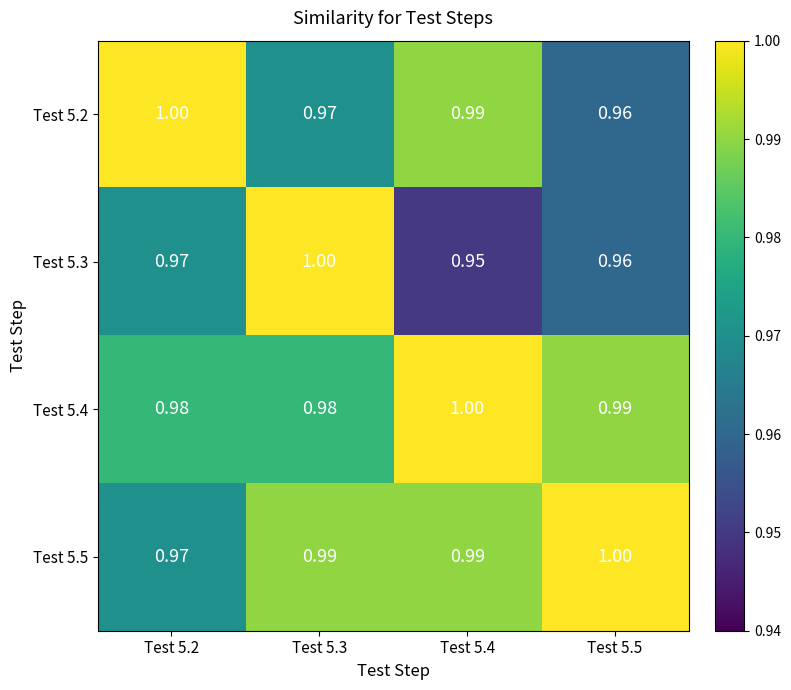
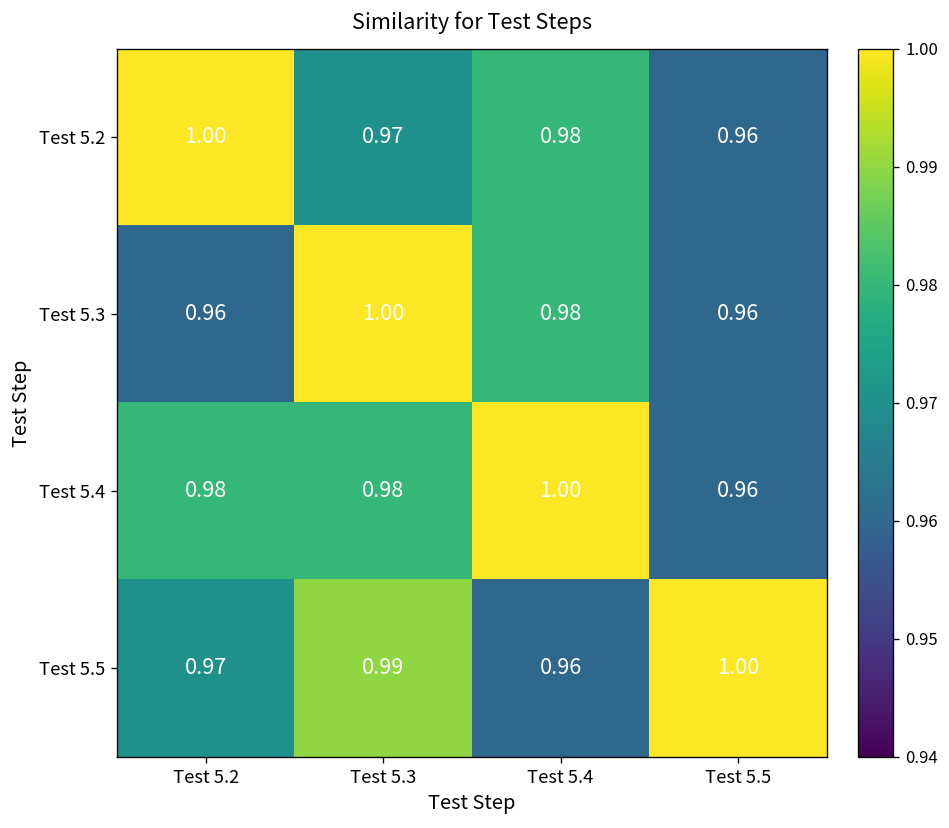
  {
    "Test 5.2": {
      "Test 5.2": 1.00,
      "Test 5.3": 0.97,
-     "Test 5.4": 0.99,
+     "Test 5.4": 0.98,
      "Test 5.5": 0.96
    },
    "Test 5.3": {
-     "Test 5.2": 0.97,
+     "Test 5.2": 0.96,
      "Test 5.3": 1.00,
-     "Test 5.4": 0.95,
+     "Test 5.4": 0.98,
      "Test 5.5": 0.96
    },
    "Test 5.4": {
      "Test 5.2": 0.98,
      "Test 5.3": 0.98,
      "Test 5.4": 1.00,
-     "Test 5.5": 0.99
+     "Test 5.5": 0.96
    },
    "Test 5.5": {
      "Test 5.2": 0.97,
      "Test 5.3": 0.99,
-     "Test 5.4": 0.99,
+     "Test 5.4": 0.96,
      "Test 5.5": 1.00
    }
  }
